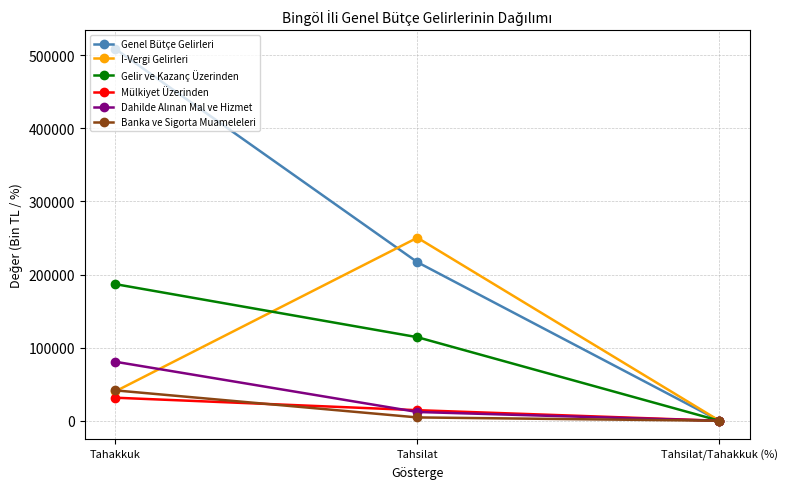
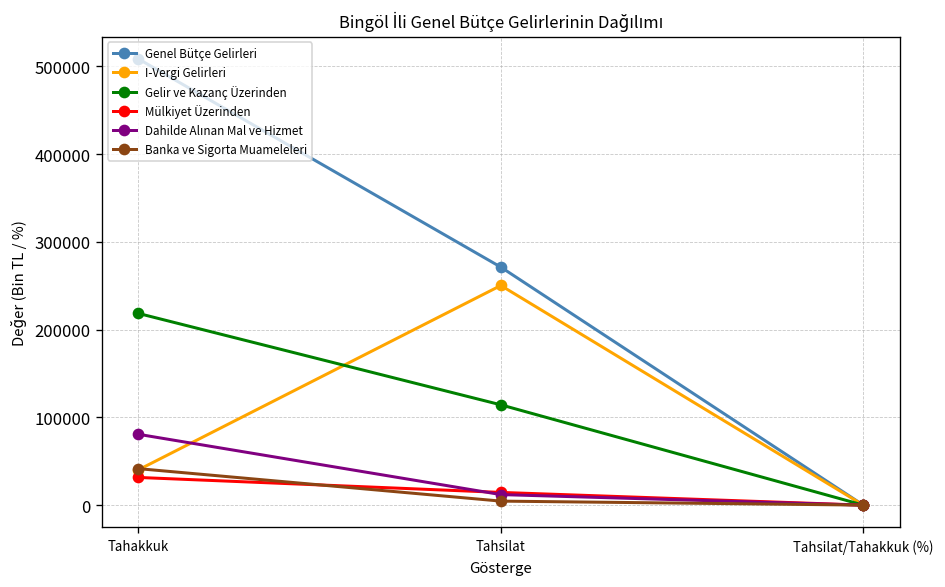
  {
    "Genel Bütçe Gelirleri": {
-     "Tahsilat": 220000
+     "Tahsilat": 270000
    },
    "I-Vergi Gelirleri": {
      "Tahsilat": 250000
    },
    "Gelir ve Kazanç Üzerinden": {
-     "Tahakkuk": 190000,
+     "Tahakkuk": 220000,
      "Tahsilat": 110000
    },
    "Mülkiyet Üzerinden": {
      "Tahakkuk": 30000
    },
    "Dahilde Alınan Mal ve Hizmet": {
      "Tahakkuk": 80000
    },
    "Banka ve Sigorta Muameleleri": {
      "Tahsilat": 0
    }
  }
